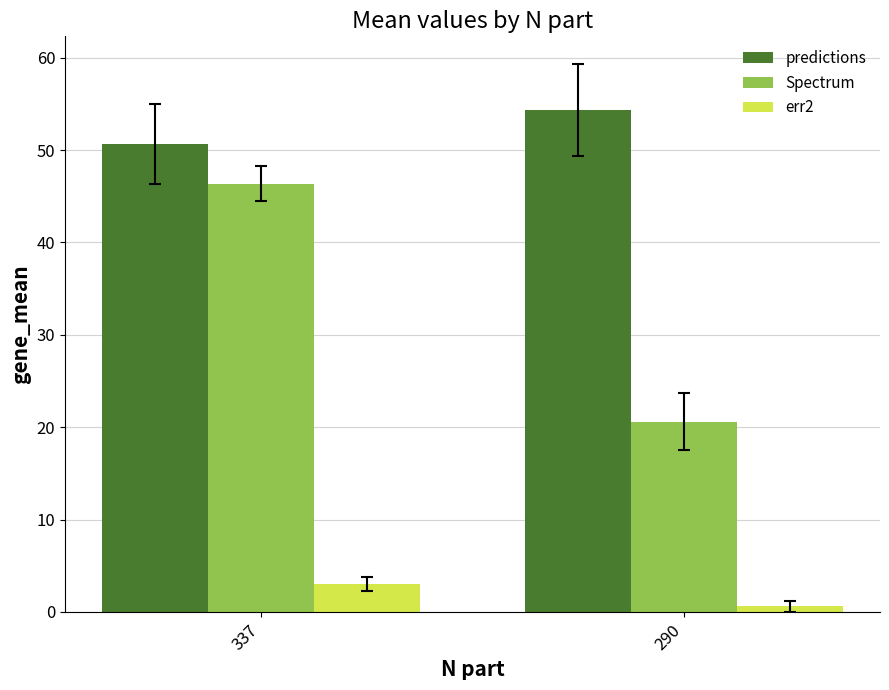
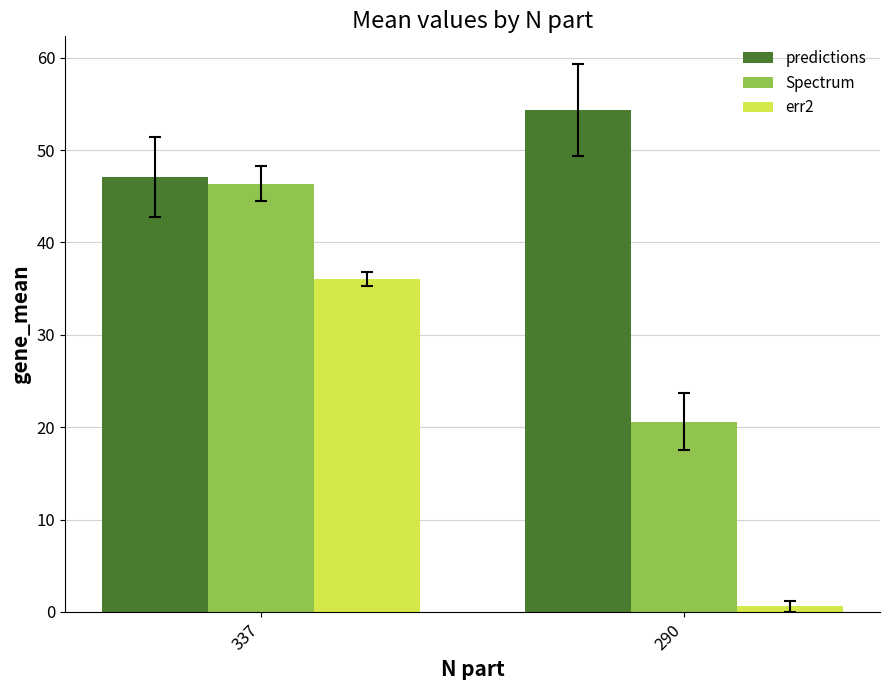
  {
    "predictions": {
-     "337": 51,
+     "337": 47,
      "290": 54
    },
    "Spectrum": {
      "337": 46,
      "290": 21
    },
    "err2": {
-     "337": 3,
+     "337": 36,
      "290": 1
    }
  }
